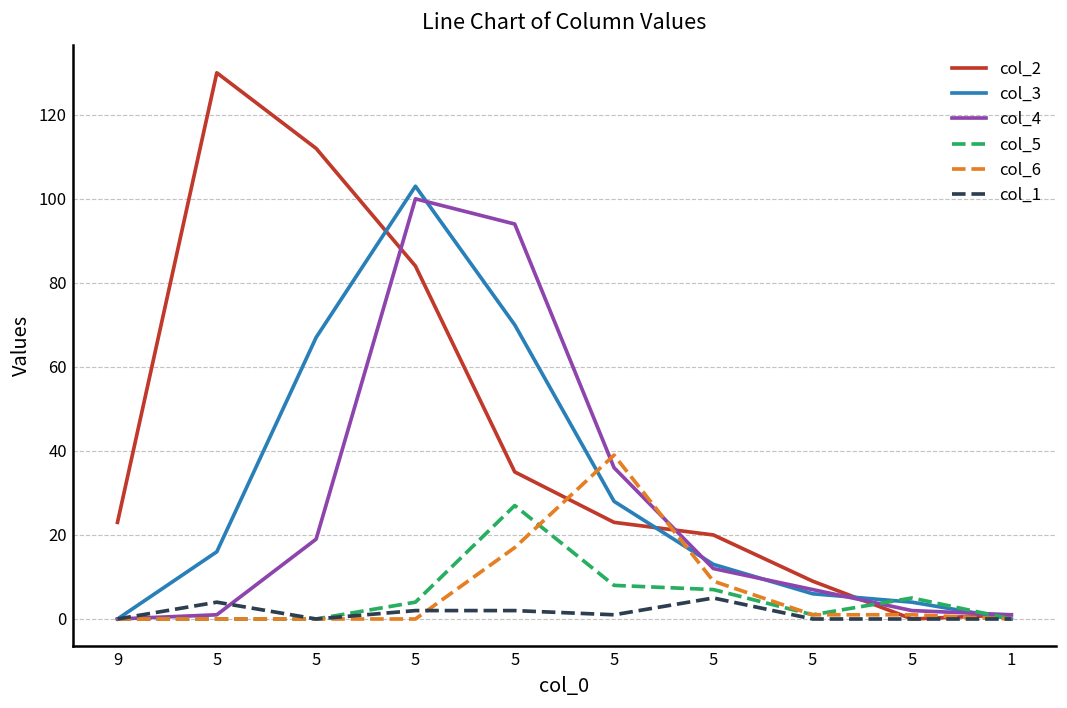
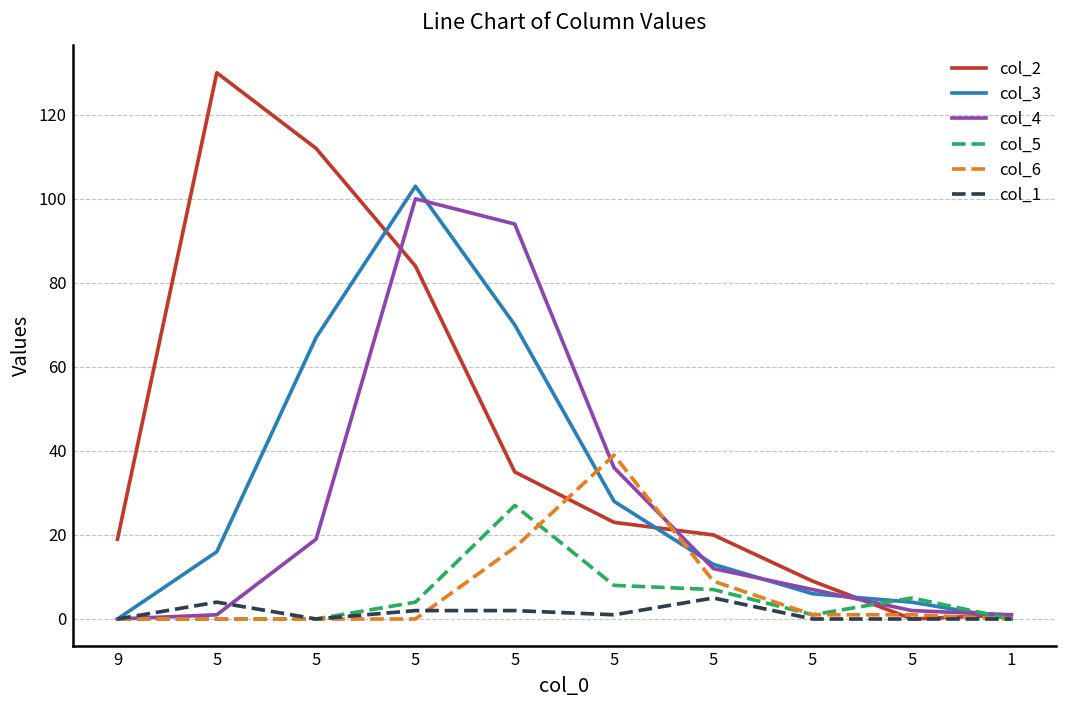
  {
    "col_2": {
-     "9": 23
+     "9": 19
    }
  }
